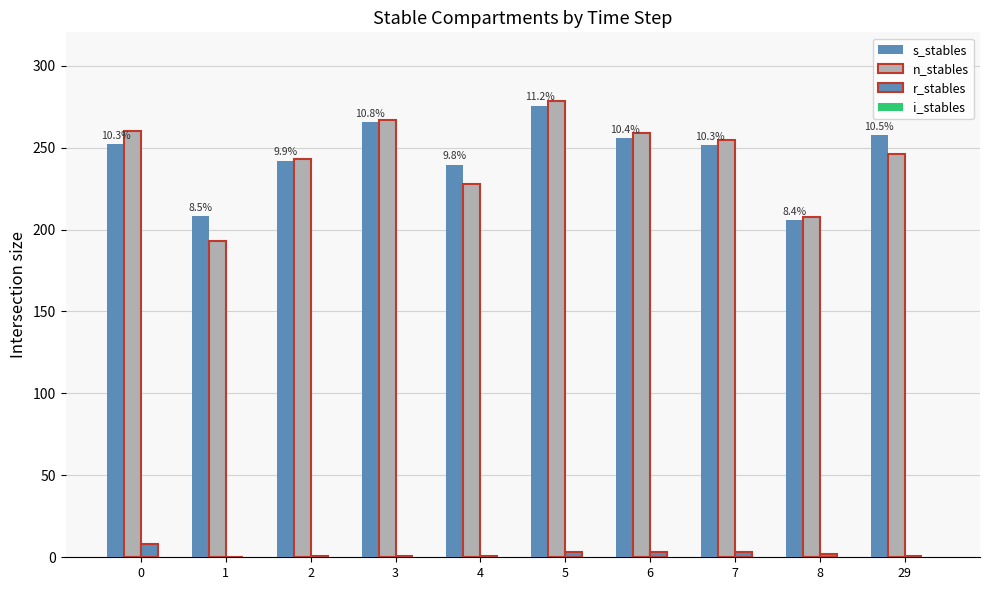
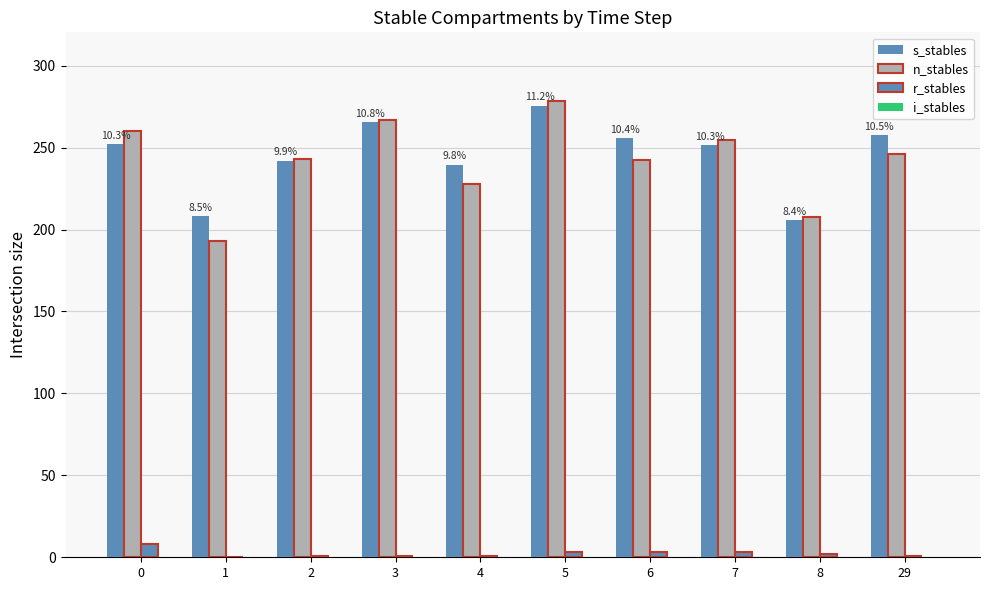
  {
    "n_stables": {
      "1": 193,
      "2": 243,
      "4": 228,
-     "6": 259,
+     "6": 242,
      "8": 208,
      "29": 246
    },
    "i_stables": {
      "0": 0,
      "1": 0,
      "2": 0,
      "3": 0,
      "4": 0,
      "5": 0,
      "6": 0,
      "7": 0,
      "8": 0,
      "29": 0
    }
  }
